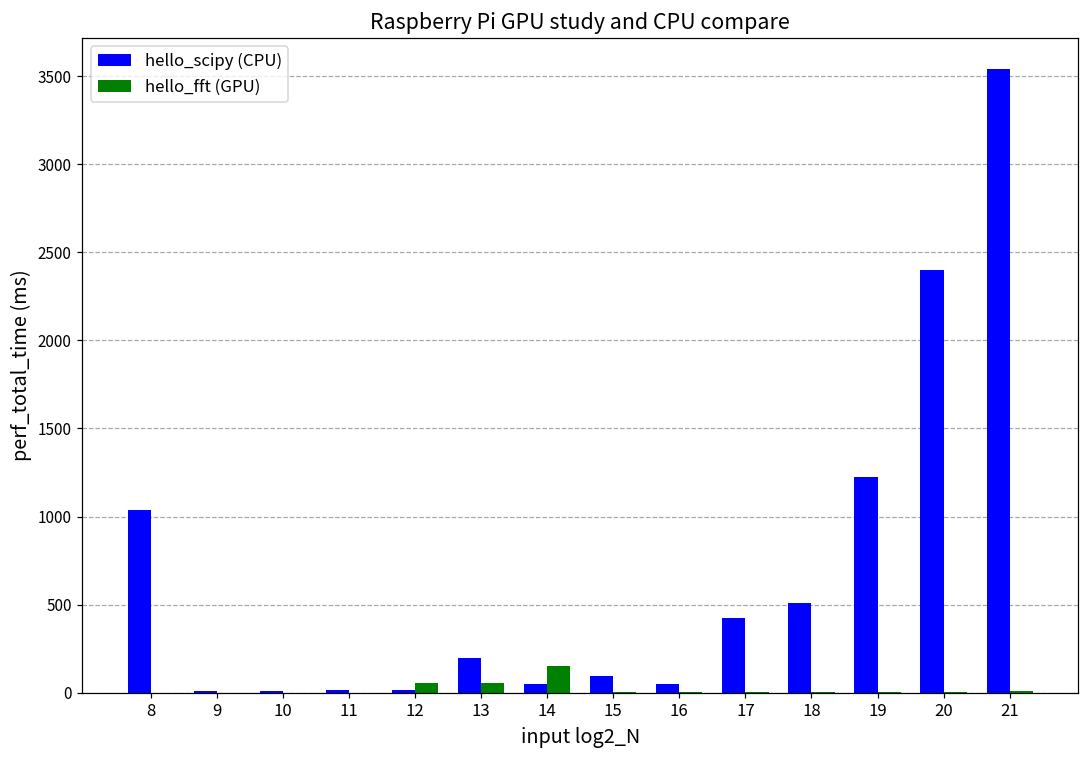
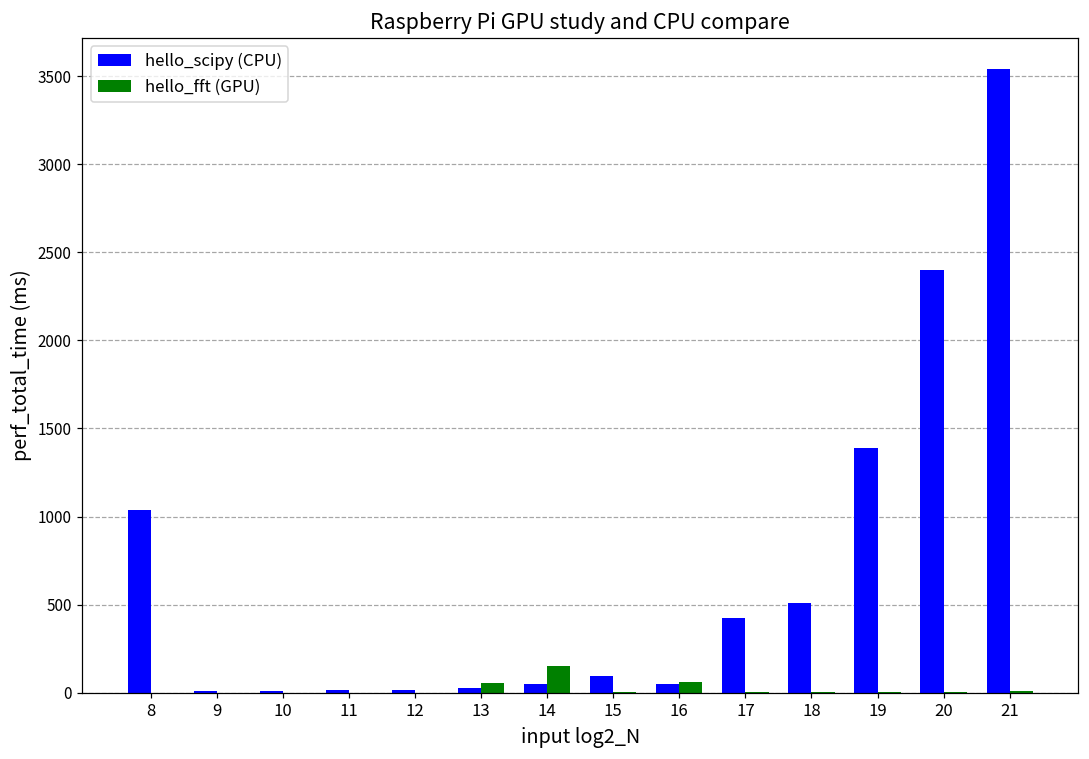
  {
    "hello_scipy (CPU)": {
      "8": 1040,
      "12": 20,
-     "13": 200,
+     "13": 30,
      "14": 50,
      "15": 100,
      "16": 50,
      "17": 430,
      "18": 510,
-     "19": 1220,
+     "19": 1390,
      "20": 2400,
      "21": 3540
    },
    "hello_fft (GPU)": {
-     "12": 60,
+     "12": 0,
      "13": 50,
      "14": 150,
-     "16": 0
+     "16": 60
    }
  }
